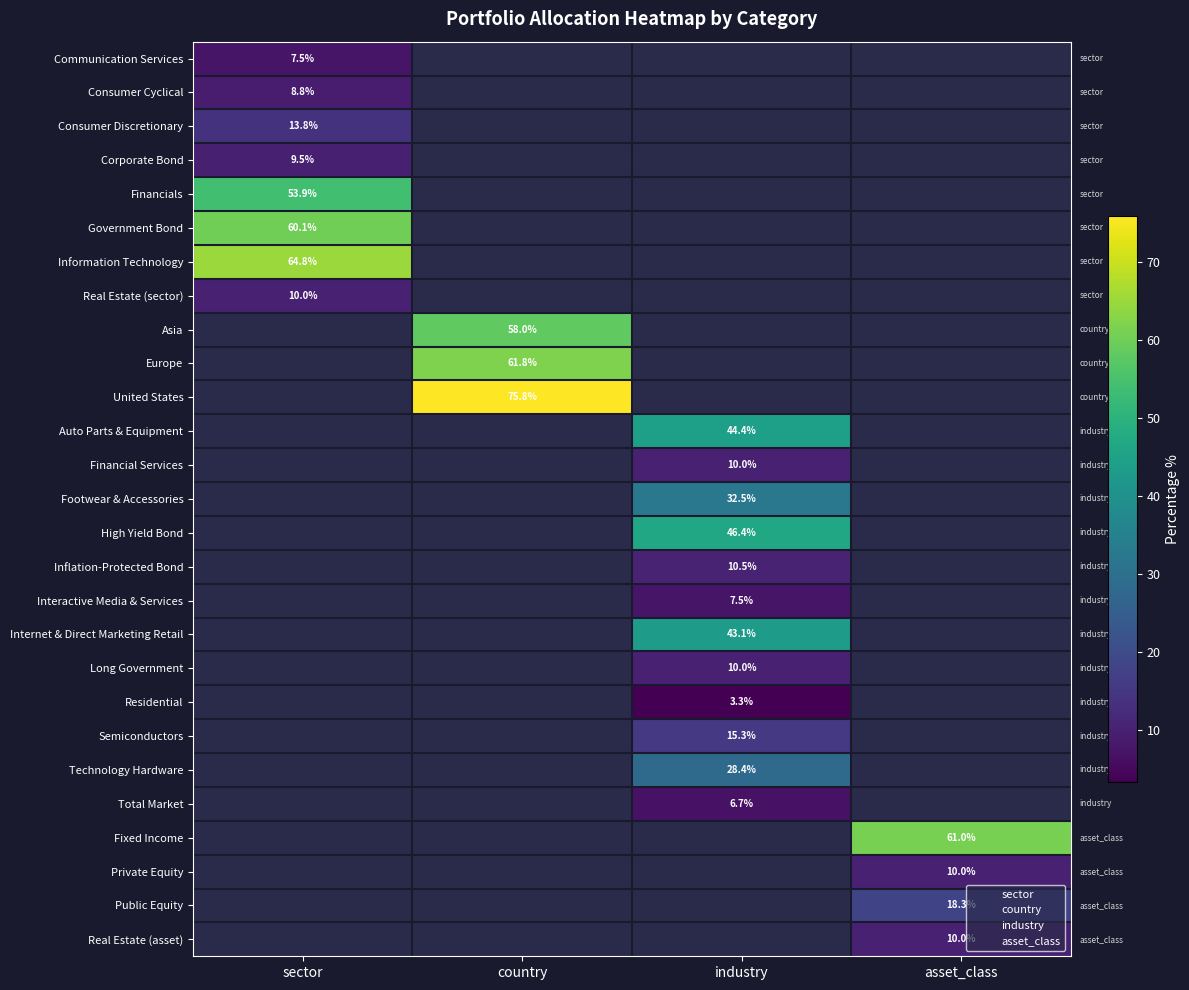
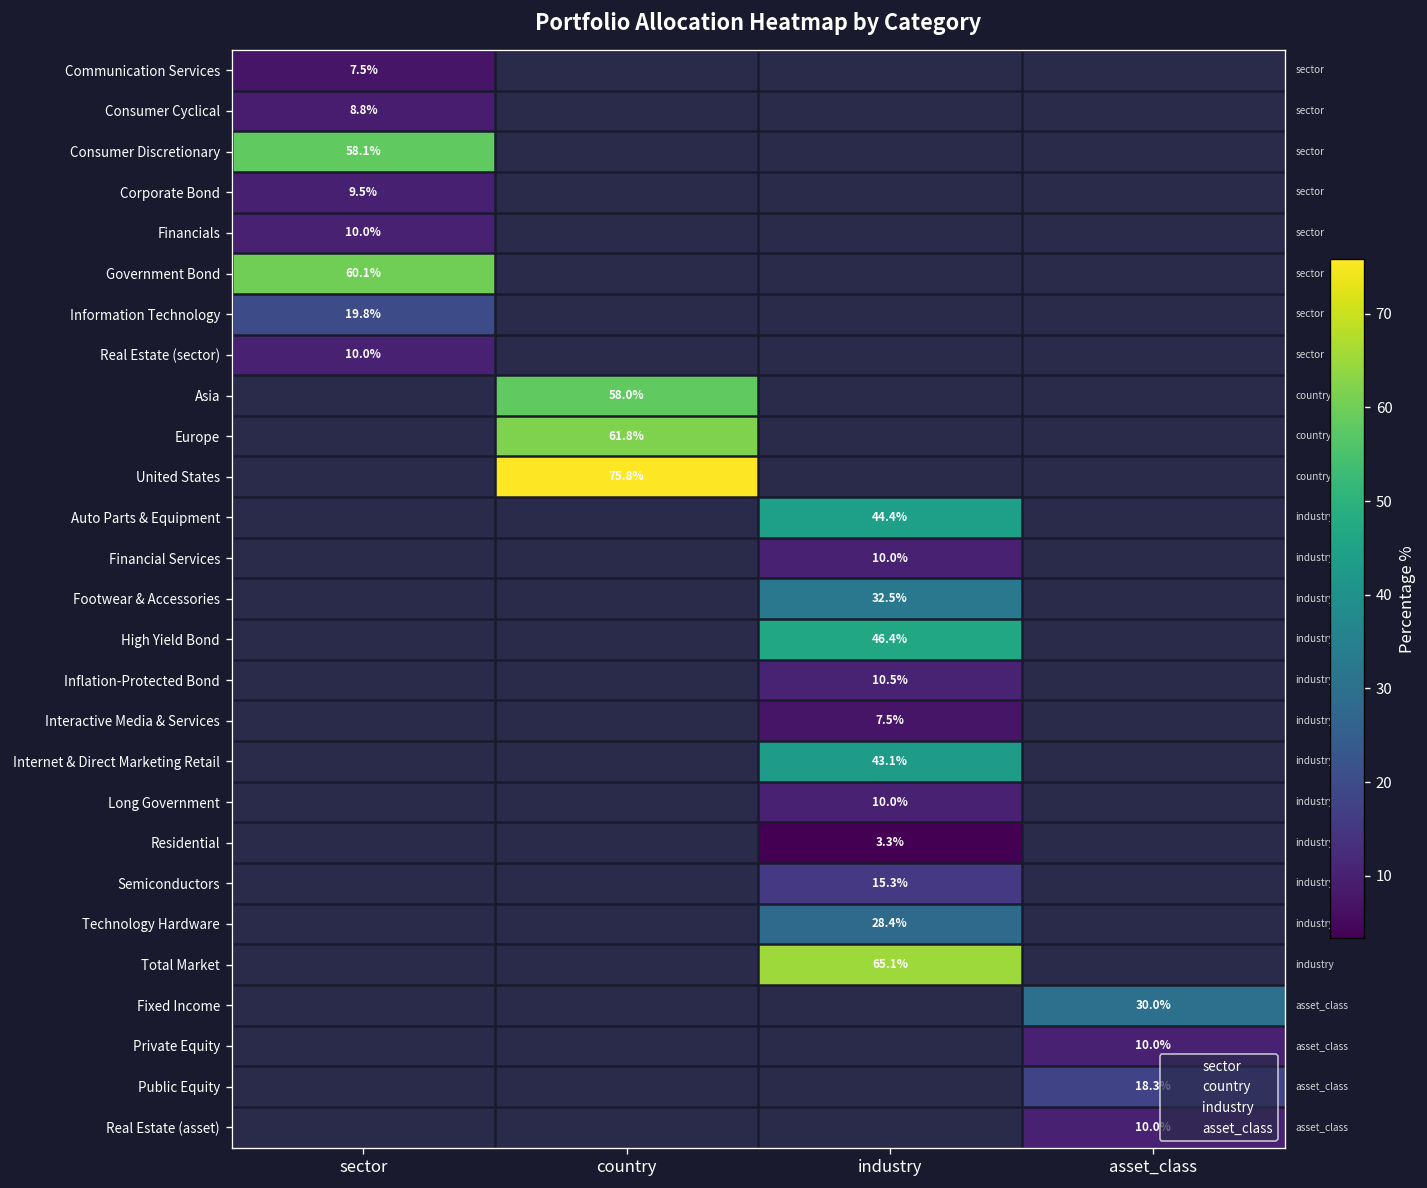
  {
    "Communication Services": {
      "sector": "7.5%"
    },
    "Consumer Cyclical": {
      "sector": "8.8%"
    },
    "Consumer Discretionary": {
-     "sector": "13.8%"
+     "sector": "58.1%"
    },
    "Corporate Bond": {
      "sector": "9.5%"
    },
    "Financials": {
-     "sector": "53.9%"
+     "sector": "10.0%"
    },
    "Government Bond": {
      "sector": "60.1%"
    },
    "Information Technology": {
-     "sector": "64.8%"
+     "sector": "19.8%"
    },
    "Real Estate (sector)": {
      "sector": "10.0%"
    },
    "Asia": {
      "country": "58.0%"
    },
    "Europe": {
      "country": "61.8%"
    },
    "United States": {
      "country": "75.8%"
    },
    "Auto Parts & Equipment": {
      "industry": "44.4%"
    },
    "Financial Services": {
      "industry": "10.0%"
    },
    "Footwear & Accessories": {
      "industry": "32.5%"
    },
    "High Yield Bond": {
      "industry": "46.4%"
    },
    "Inflation-Protected Bond": {
      "industry": "10.5%"
    },
    "Interactive Media & Services": {
      "industry": "7.5%"
    },
    "Internet & Direct Marketing Retail": {
      "industry": "43.1%"
    },
    "Long Government": {
      "industry": "10.0%"
    },
    "Residential": {
      "industry": "3.3%"
    },
    "Semiconductors": {
      "industry": "15.3%"
    },
    "Technology Hardware": {
      "industry": "28.4%"
    },
    "Total Market": {
-     "industry": "6.7%"
+     "industry": "65.1%"
    },
    "Fixed Income": {
-     "asset_class": "61.0%"
+     "asset_class": "30.0%"
    },
    "Private Equity": {
      "asset_class": "10.0%"
    }
  }
